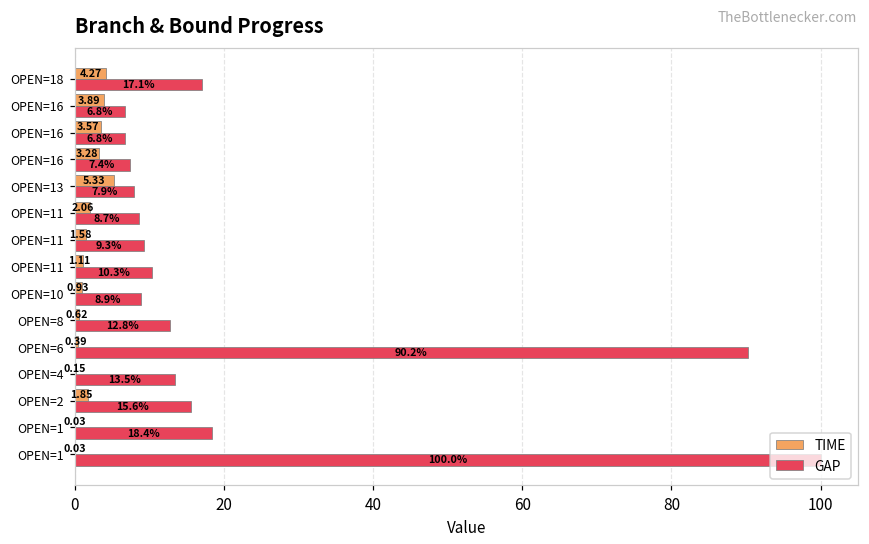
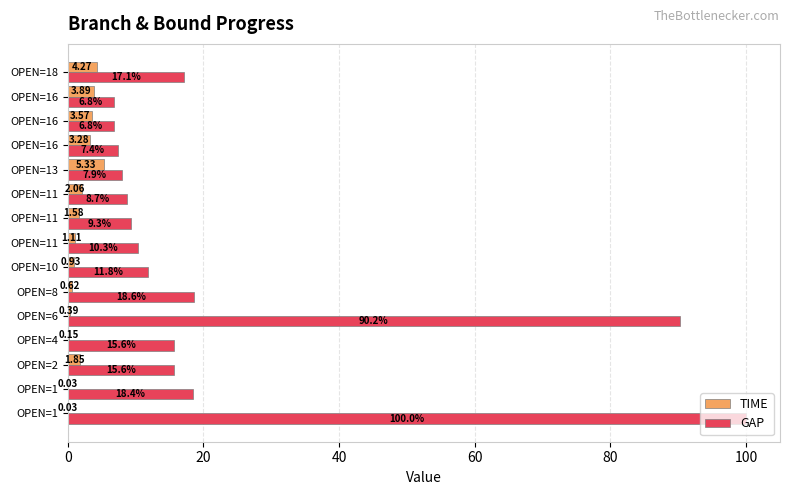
  {
    "TIME": {
      "OPEN=18": "4.27",
      "OPEN=13": "5.33",
      "OPEN=10": "0.93",
      "OPEN=8": "0.62",
      "OPEN=6": "0.39",
      "OPEN=4": "0.15",
      "OPEN=2": "1.85"
    },
    "GAP": {
      "OPEN=18": "17.1%",
      "OPEN=13": "7.9%",
-     "OPEN=10": "8.9%",
-     "OPEN=8": "12.8%",
+     "OPEN=10": "11.8%",
+     "OPEN=8": "18.6%",
      "OPEN=6": "90.2%",
-     "OPEN=4": "13.5%",
+     "OPEN=4": "15.6%",
      "OPEN=2": "15.6%"
    }
  }
